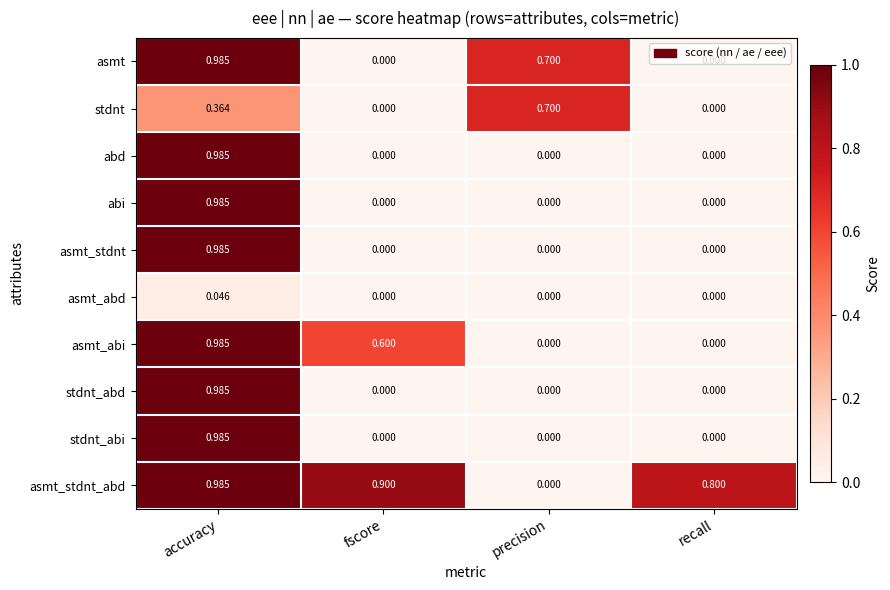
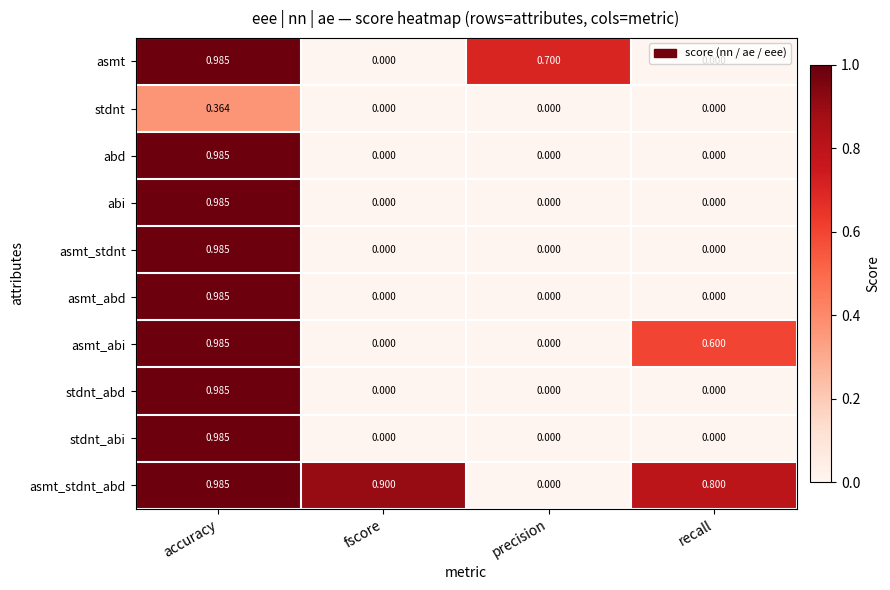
  {
    "asmt": {
      "accuracy": 0.985,
      "fscore": 0.000,
      "precision": 0.700
    },
    "stdnt": {
      "accuracy": 0.364,
      "fscore": 0.000,
-     "precision": 0.700,
+     "precision": 0.000,
      "recall": 0.000
    },
    "abd": {
      "accuracy": 0.985,
      "fscore": 0.000,
      "precision": 0.000,
      "recall": 0.000
    },
    "abi": {
      "accuracy": 0.985,
      "fscore": 0.000,
      "precision": 0.000,
      "recall": 0.000
    },
    "asmt_stdnt": {
      "accuracy": 0.985,
      "fscore": 0.000,
      "precision": 0.000,
      "recall": 0.000
    },
    "asmt_abd": {
-     "accuracy": 0.046,
+     "accuracy": 0.985,
      "fscore": 0.000,
      "precision": 0.000,
      "recall": 0.000
    },
    "asmt_abi": {
      "accuracy": 0.985,
-     "fscore": 0.600,
+     "fscore": 0.000,
      "precision": 0.000,
-     "recall": 0.000
+     "recall": 0.600
    },
    "stdnt_abd": {
      "accuracy": 0.985,
      "fscore": 0.000,
      "precision": 0.000,
      "recall": 0.000
    },
    "stdnt_abi": {
      "accuracy": 0.985,
      "fscore": 0.000,
      "precision": 0.000,
      "recall": 0.000
    },
    "asmt_stdnt_abd": {
      "accuracy": 0.985,
      "fscore": 0.900,
      "precision": 0.000,
      "recall": 0.800
    }
  }
